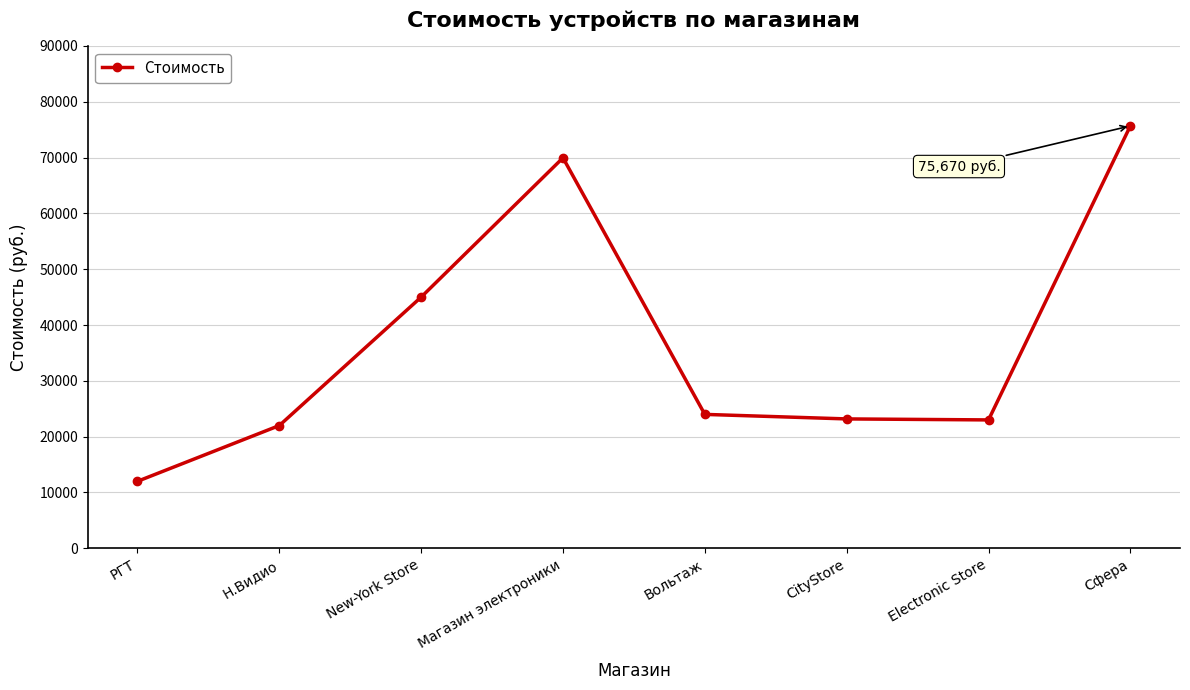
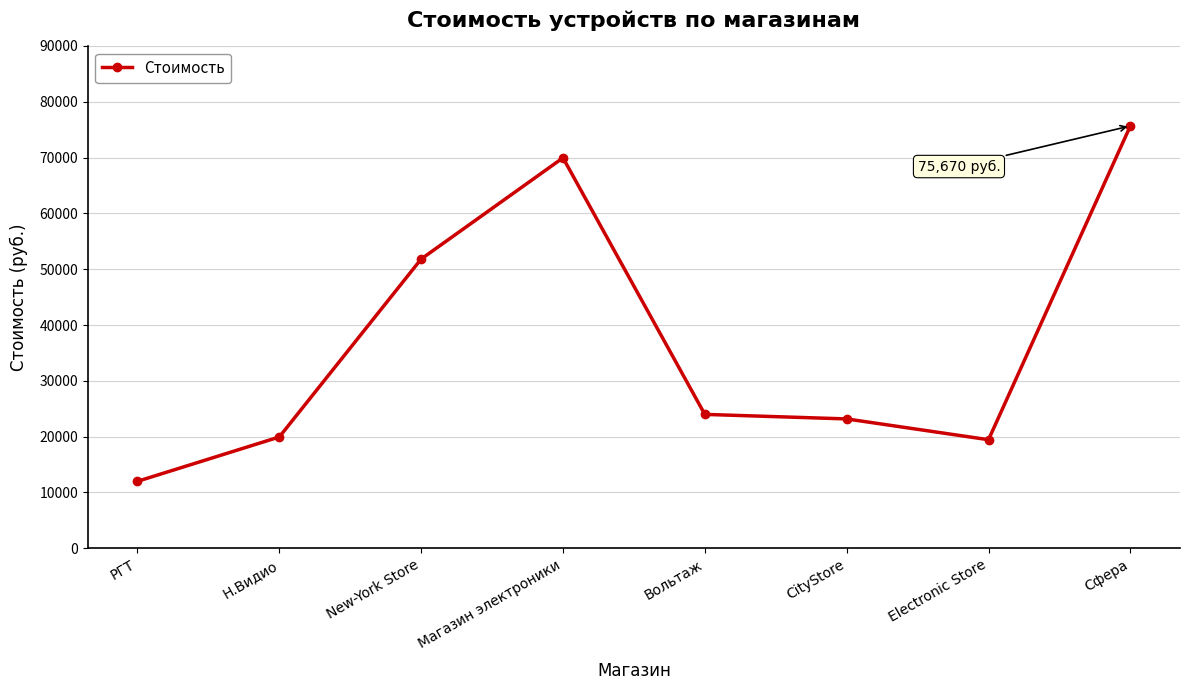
  {
    "РГТ": 12000,
-   "Н.Видио": 22000,
-   "New-York Store": 45000,
+   "Н.Видио": 20000,
+   "New-York Store": 52000,
    "Магазин электроники": 70000,
    "Вольтаж": 24000,
    "CityStore": 23000,
-   "Electronic Store": 23000
+   "Electronic Store": 19000
  }
